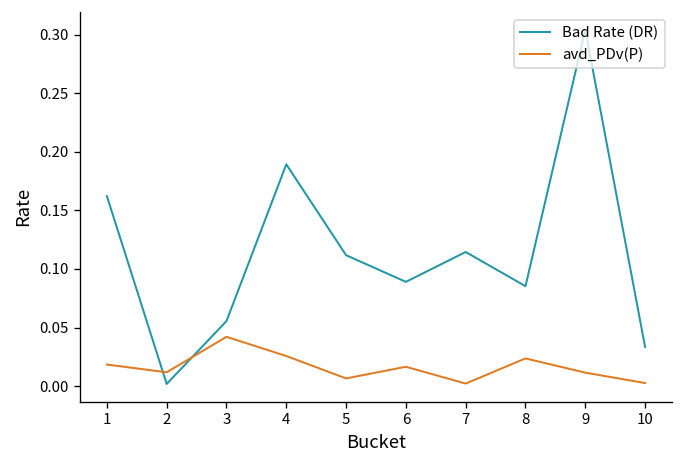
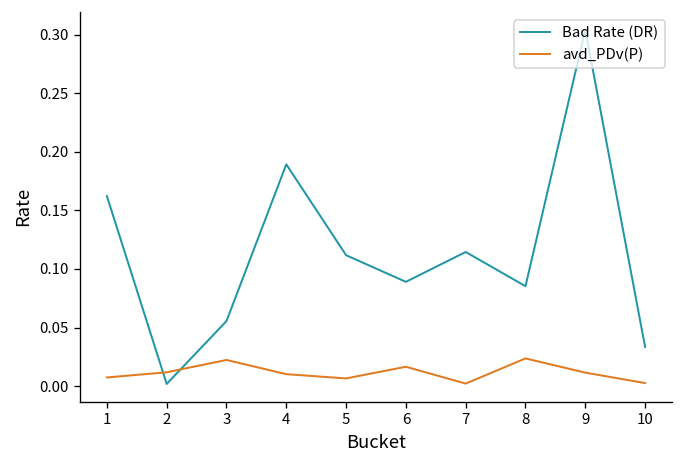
  {
    "Bad Rate (DR)": {
      "1": 0.16,
      "2": 0.00,
      "3": 0.06,
      "4": 0.19,
      "5": 0.11,
      "6": 0.09,
      "7": 0.11,
      "8": 0.09,
      "10": 0.03
    },
    "avd_PDv(P)": {
-     "1": 0.02,
+     "1": 0.01,
      "2": 0.01,
-     "3": 0.04,
-     "4": 0.03,
+     "3": 0.02,
+     "4": 0.01,
      "5": 0.01,
      "6": 0.02,
      "7": 0.00,
      "8": 0.02,
      "9": 0.01,
      "10": 0.00
    }
  }
